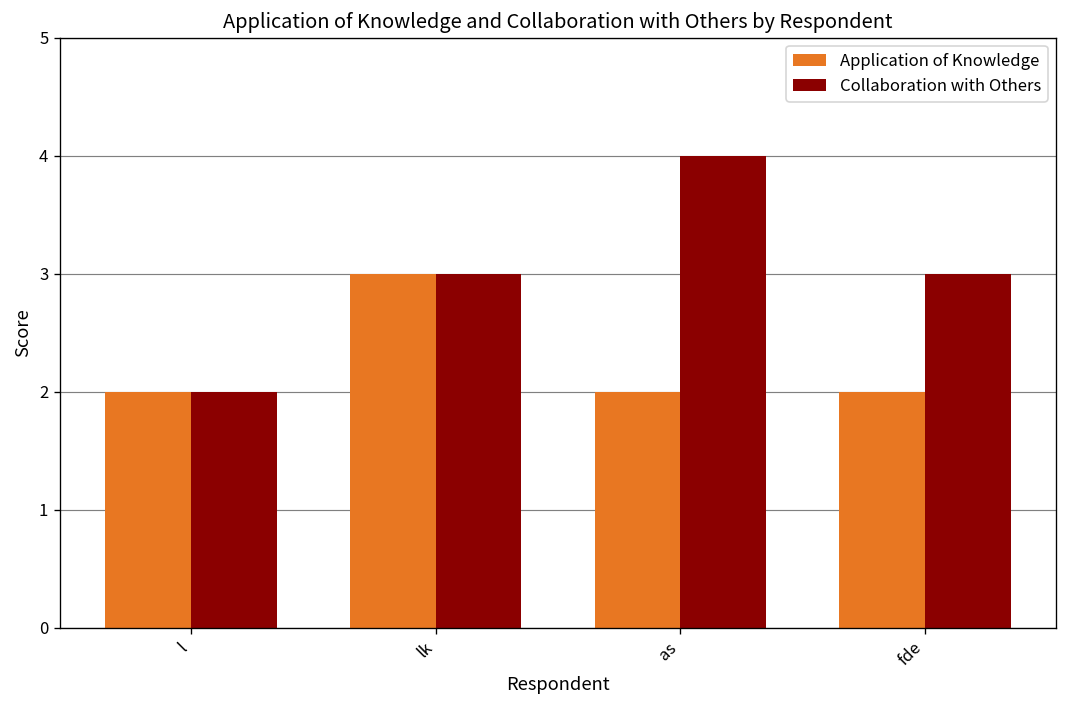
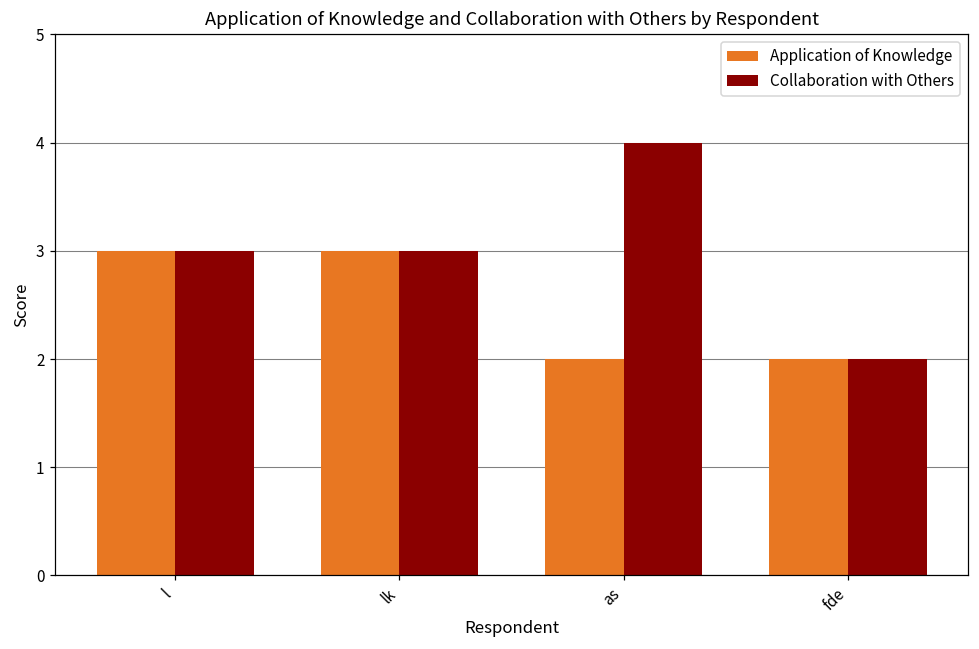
  {
    "Application of Knowledge": {
-     "l": 2,
+     "l": 3,
      "lk": 3,
      "as": 2,
      "fde": 2
    },
    "Collaboration with Others": {
-     "l": 2,
+     "l": 3,
      "lk": 3,
      "as": 4,
-     "fde": 3
+     "fde": 2
    }
  }
